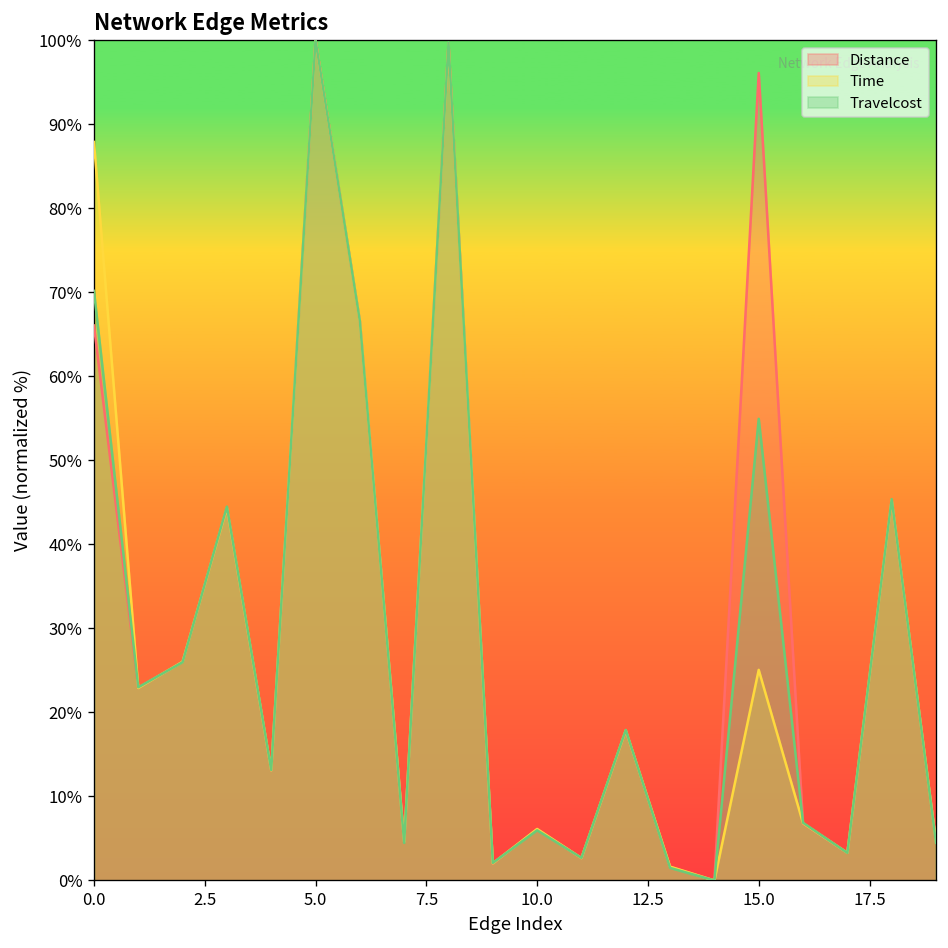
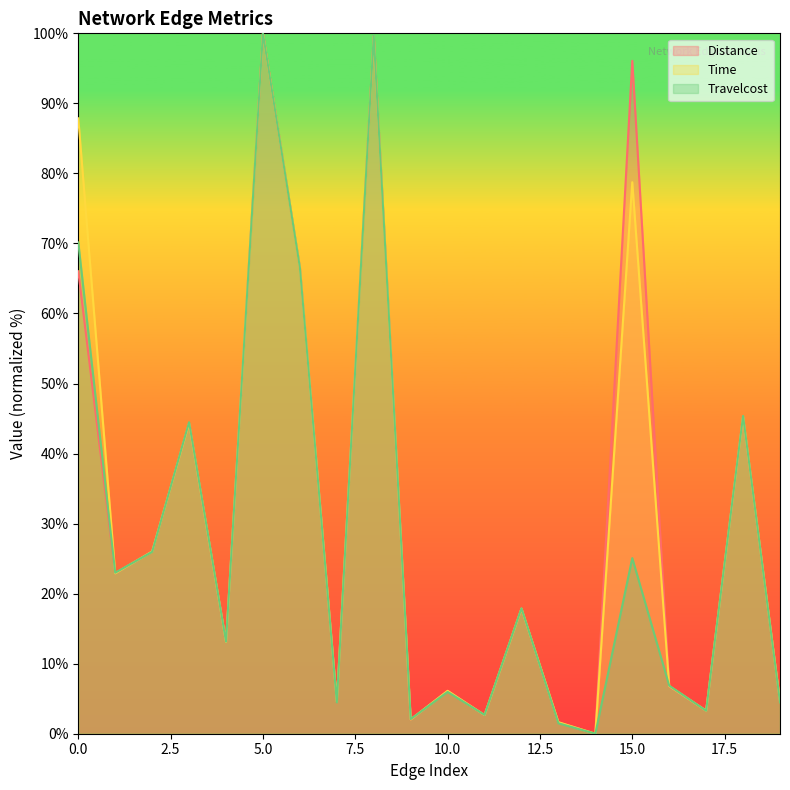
  {
    "Distance": {
      "0.0": "66%",
      "15.0": "96%"
    },
    "Time": {
      "0.0": "88%",
-     "15.0": "25%"
+     "15.0": "79%"
    },
    "Travelcost": {
      "0.0": "70%",
-     "15.0": "55%"
+     "15.0": "25%"
    }
  }
